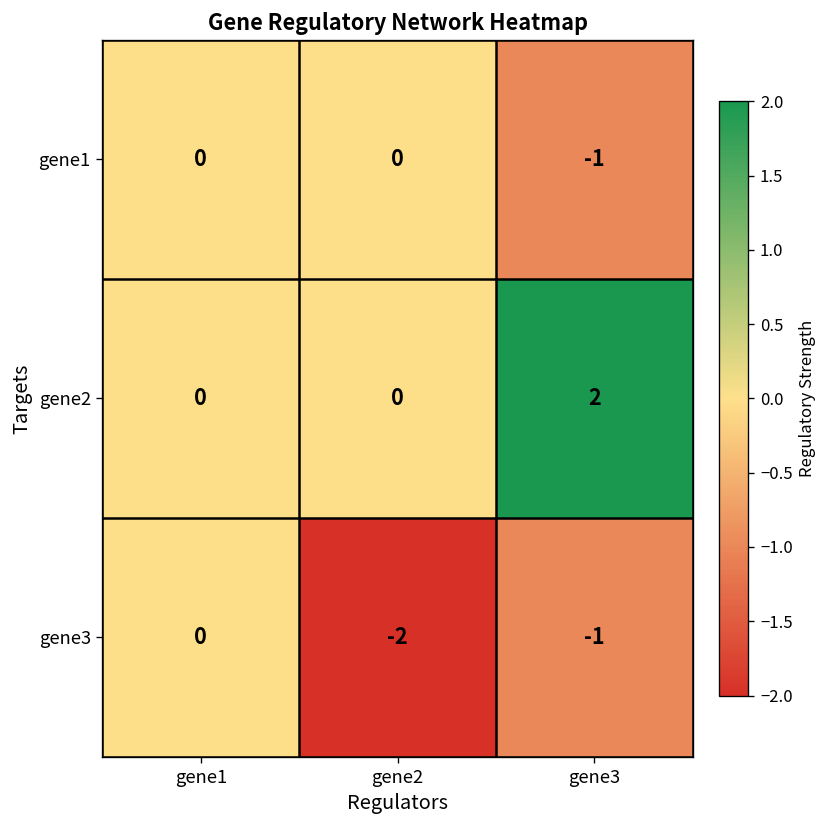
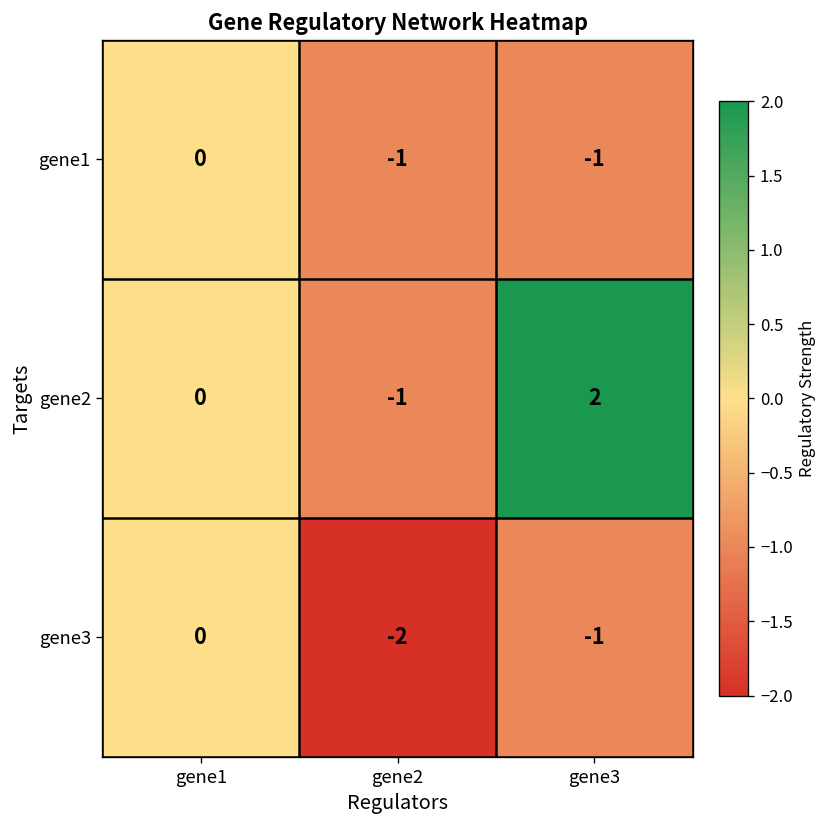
  {
    "gene1": {
      "gene1": 0,
-     "gene2": 0,
+     "gene2": -1,
      "gene3": -1
    },
    "gene2": {
      "gene1": 0,
-     "gene2": 0,
+     "gene2": -1,
      "gene3": 2
    },
    "gene3": {
      "gene1": 0,
      "gene2": -2,
      "gene3": -1
    }
  }
